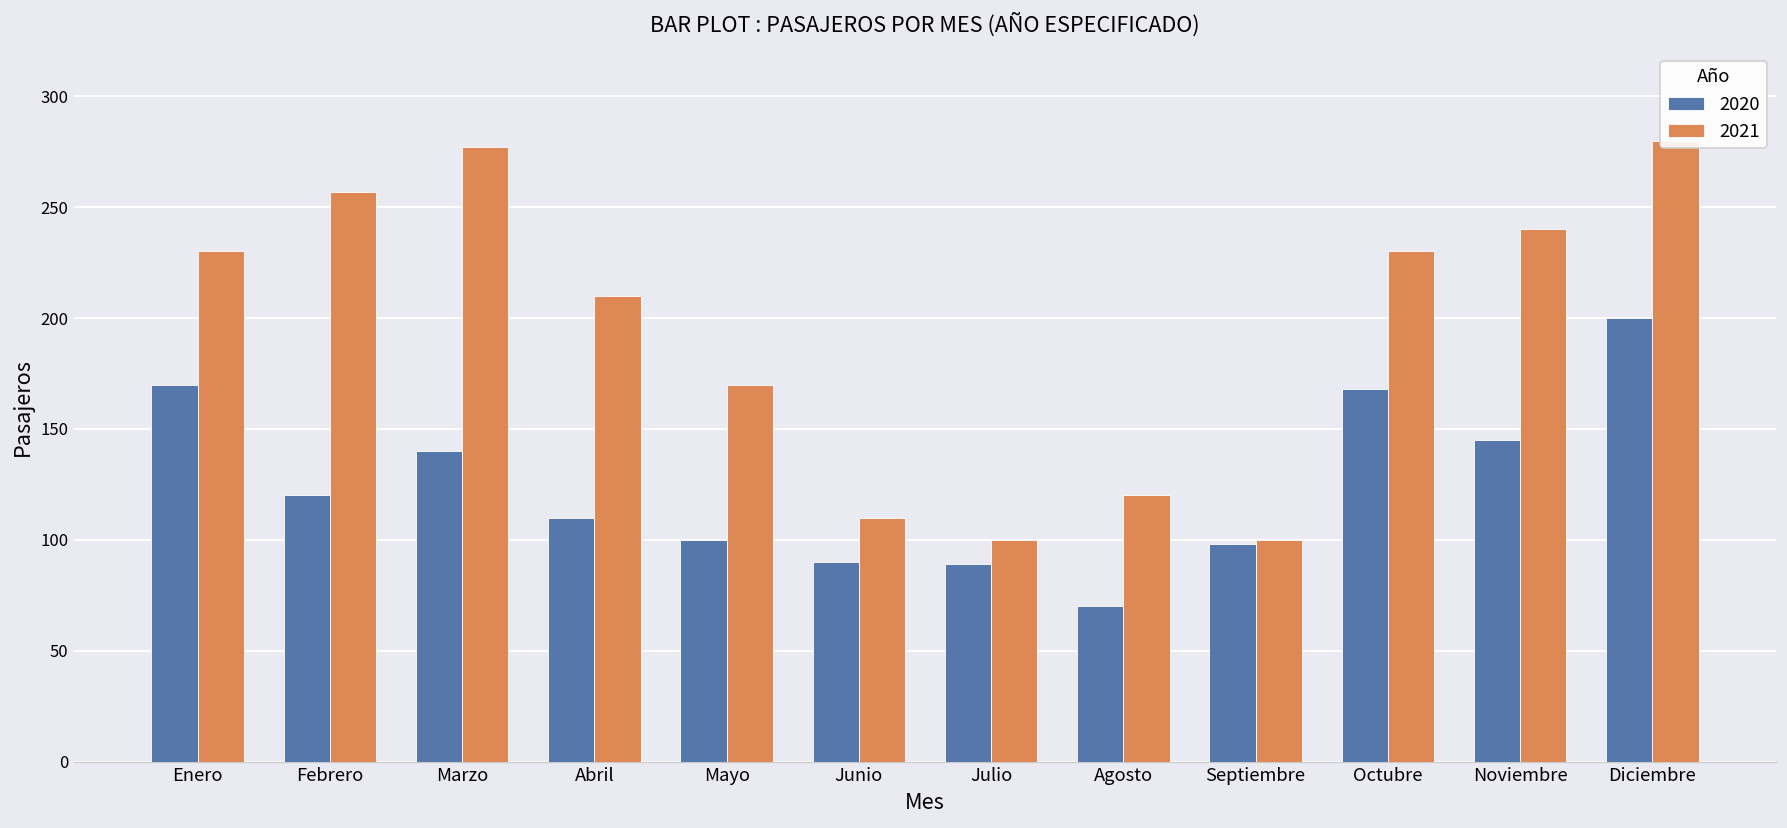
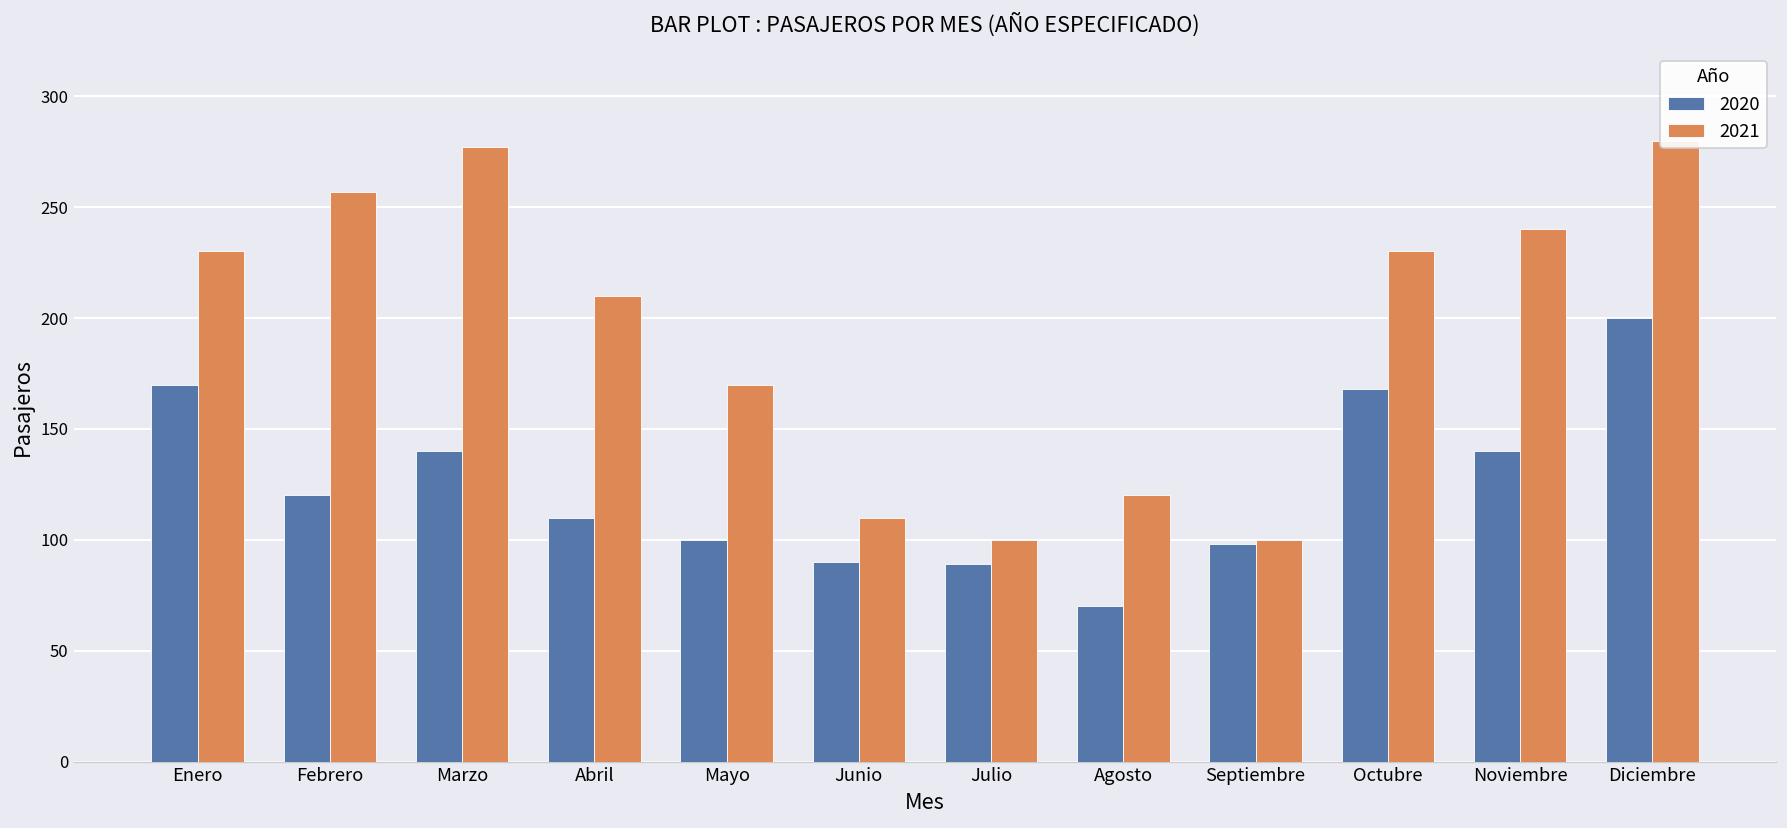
  {
    "2020": {
      "Enero": 170,
      "Febrero": 120,
      "Marzo": 140,
      "Abril": 110,
      "Mayo": 100,
      "Junio": 90,
      "Julio": 89,
      "Agosto": 70,
      "Septiembre": 98,
      "Octubre": 168,
-     "Noviembre": 145,
+     "Noviembre": 140,
      "Diciembre": 200
    },
    "2021": {
      "Enero": 230,
      "Febrero": 257,
      "Marzo": 277,
      "Abril": 210,
      "Mayo": 170,
      "Junio": 110,
      "Julio": 100,
      "Agosto": 120,
      "Septiembre": 100,
      "Octubre": 230,
      "Noviembre": 240
    }
  }
